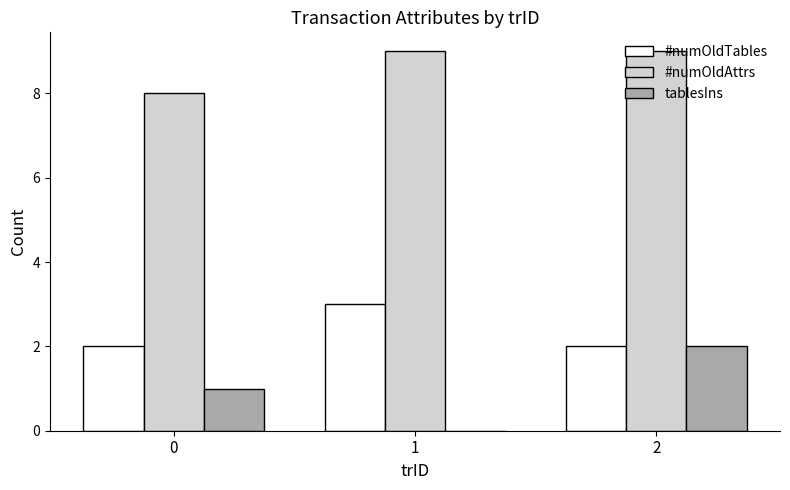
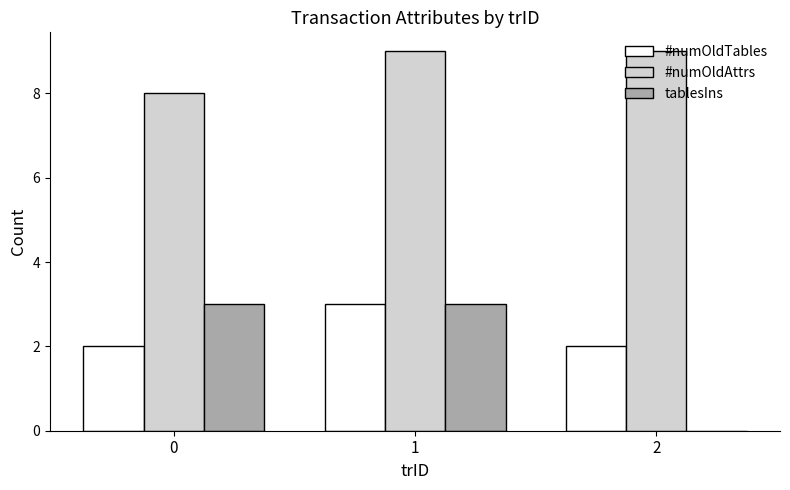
  {
    "#numOldTables": {
      "0": 2,
      "1": 3,
      "2": 2
    },
    "#numOldAttrs": {
      "0": 8,
      "1": 9,
      "2": 9
    },
    "tablesIns": {
-     "0": 1,
-     "1": 0,
-     "2": 2
+     "0": 3,
+     "1": 3,
+     "2": 0
    }
  }
